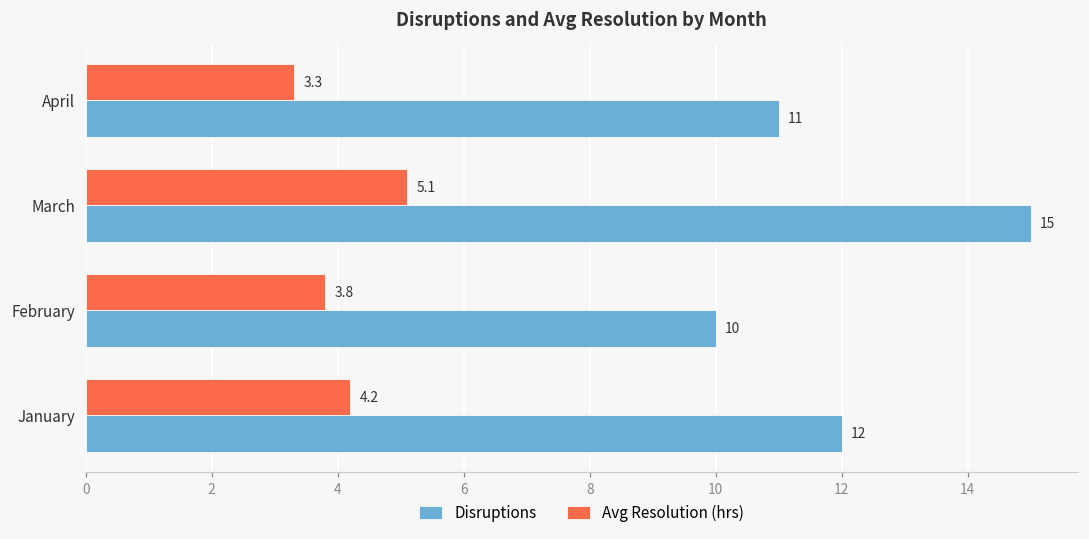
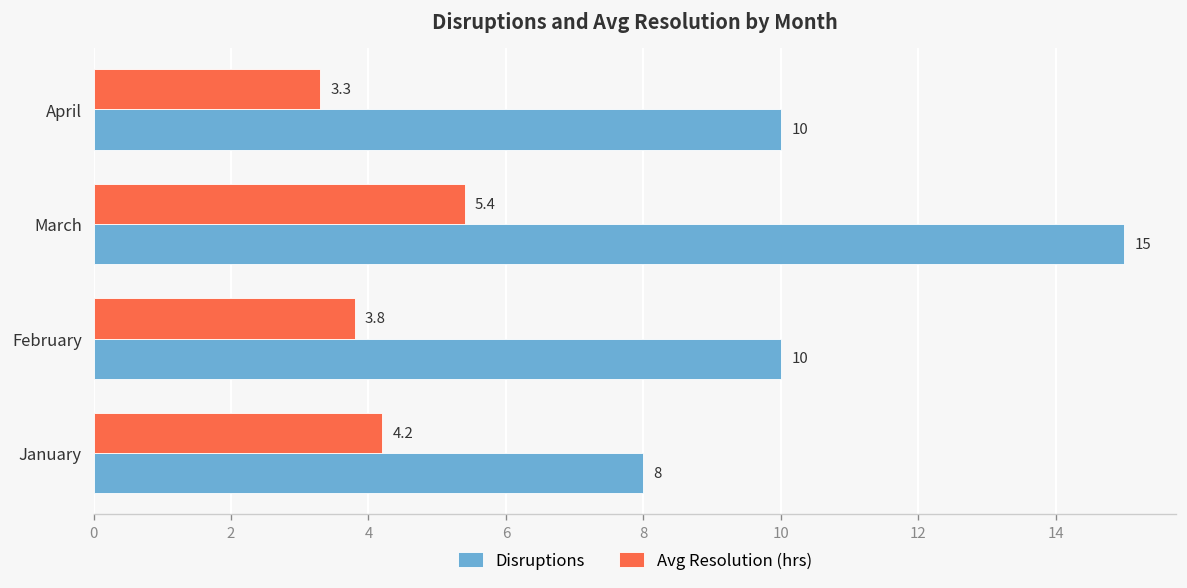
  {
    "Disruptions": {
-     "April": 11,
+     "April": 10,
      "March": 15,
      "February": 10,
-     "January": 12
+     "January": 8
    },
    "Avg Resolution (hrs)": {
      "April": 3.3,
-     "March": 5.1,
+     "March": 5.4,
      "February": 3.8,
      "January": 4.2
    }
  }
